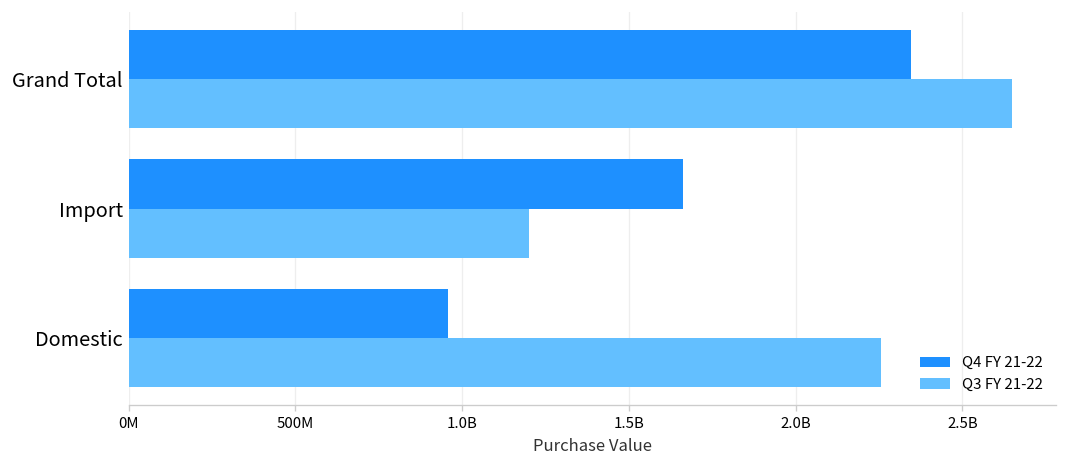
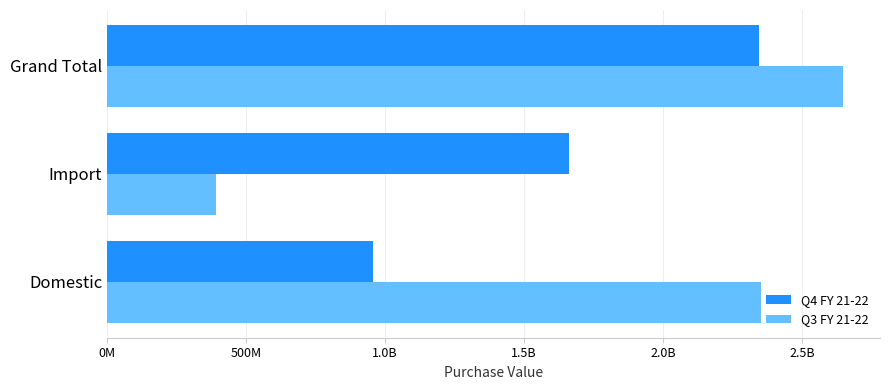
  {
    "Q4 FY 21-22": {
      "Grand Total": 2350000000,
      "Import": 1660000000,
      "Domestic": 960000000
    },
    "Q3 FY 21-22": {
      "Grand Total": 2650000000,
-     "Import": 1200000000,
-     "Domestic": 2250000000
+     "Import": 390000000,
+     "Domestic": 2350000000
    }
  }
